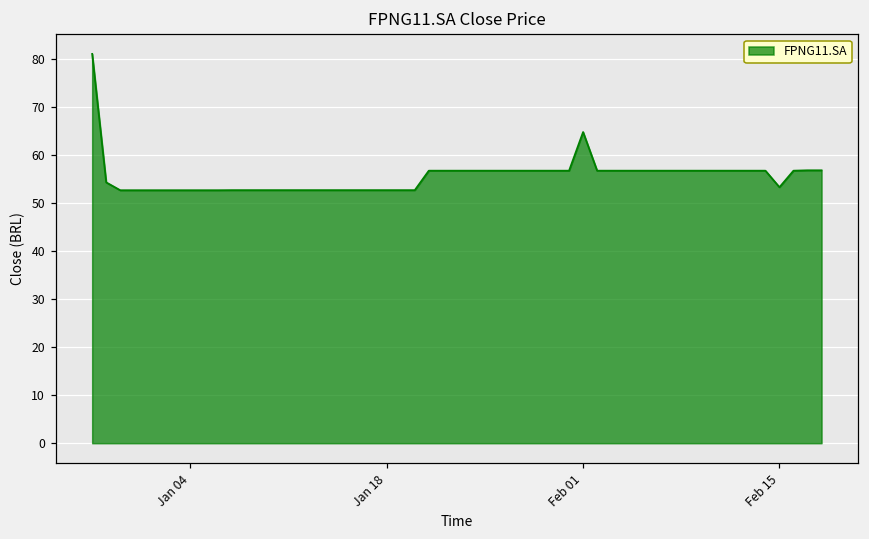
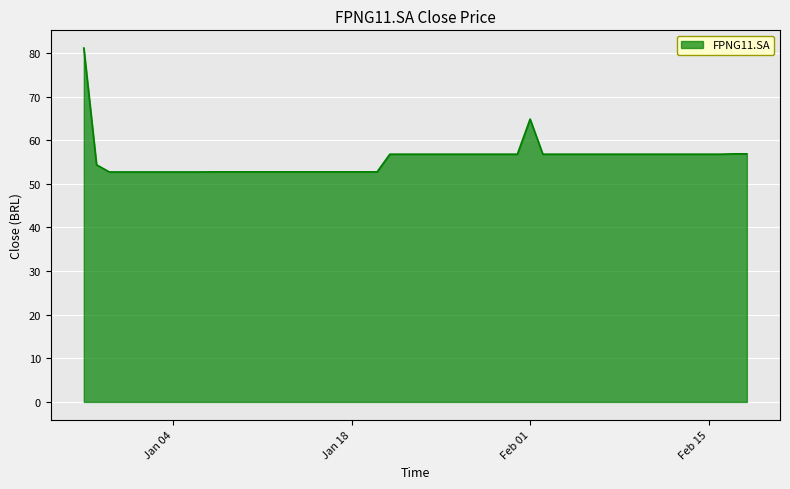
  {
    "Jan 04": 53,
    "Jan 18": 53,
    "Feb 01": 65,
-   "Feb 15": 53
+   "Feb 15": 57
  }
